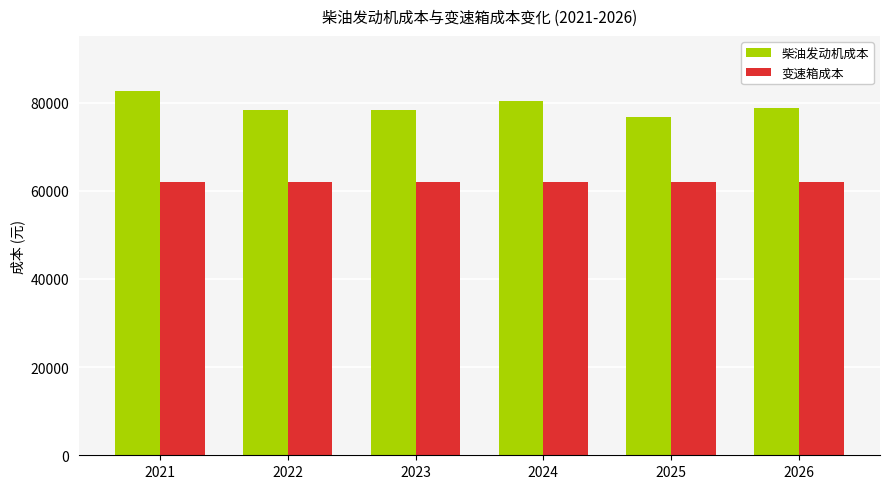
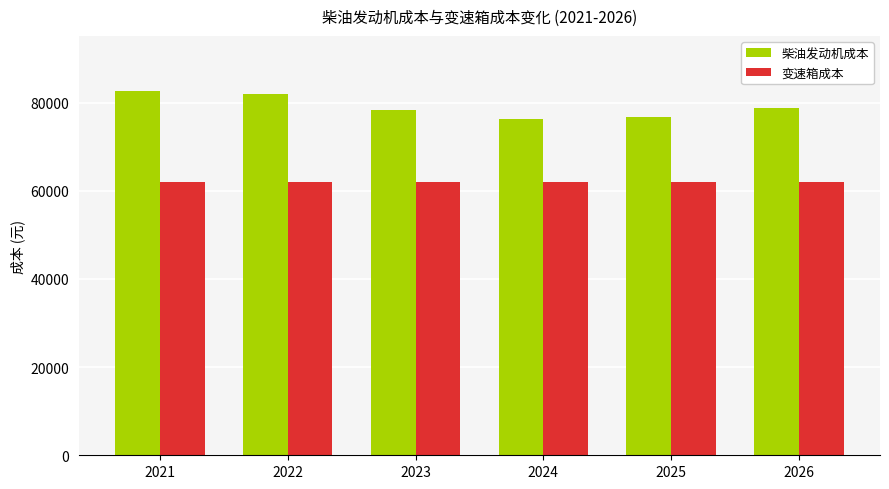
  {
    "柴油发动机成本": {
      "2021": 83000,
-     "2022": 78000,
+     "2022": 82000,
      "2023": 78000,
-     "2024": 80000,
+     "2024": 76000,
      "2025": 77000,
      "2026": 79000
    },
    "变速箱成本": {
      "2021": 62000,
      "2022": 62000,
      "2023": 62000,
      "2024": 62000,
      "2025": 62000,
      "2026": 62000
    }
  }
